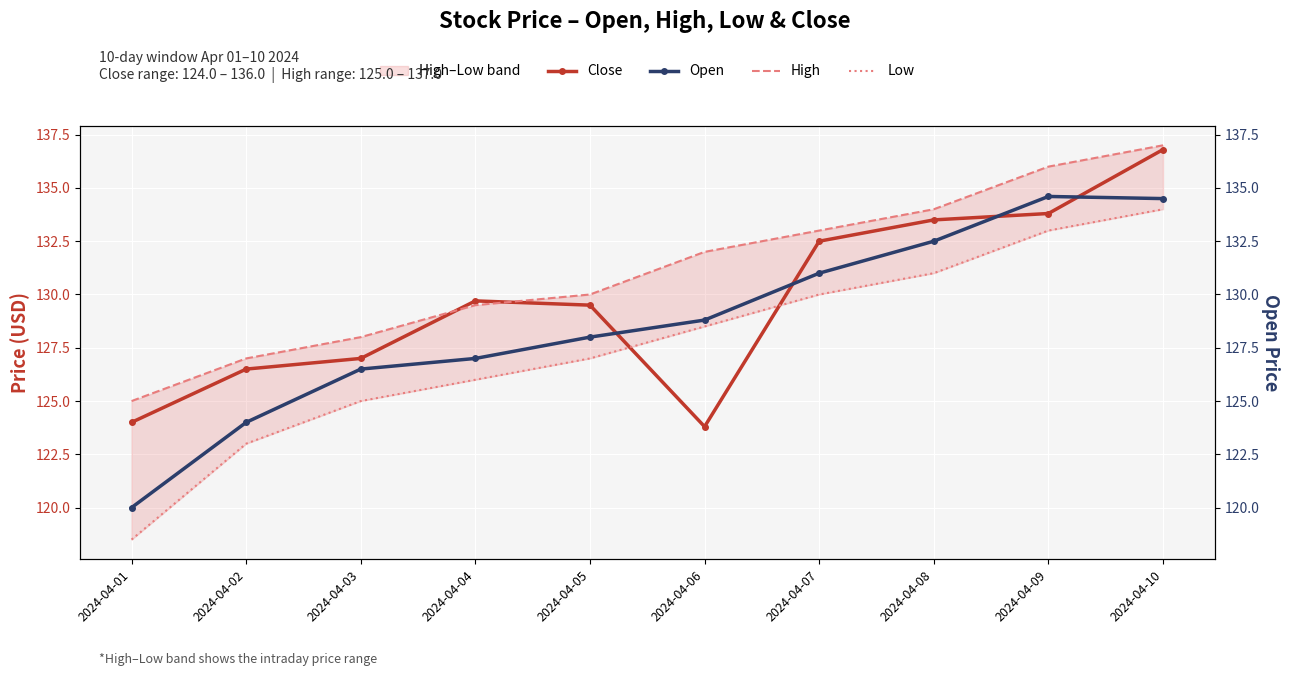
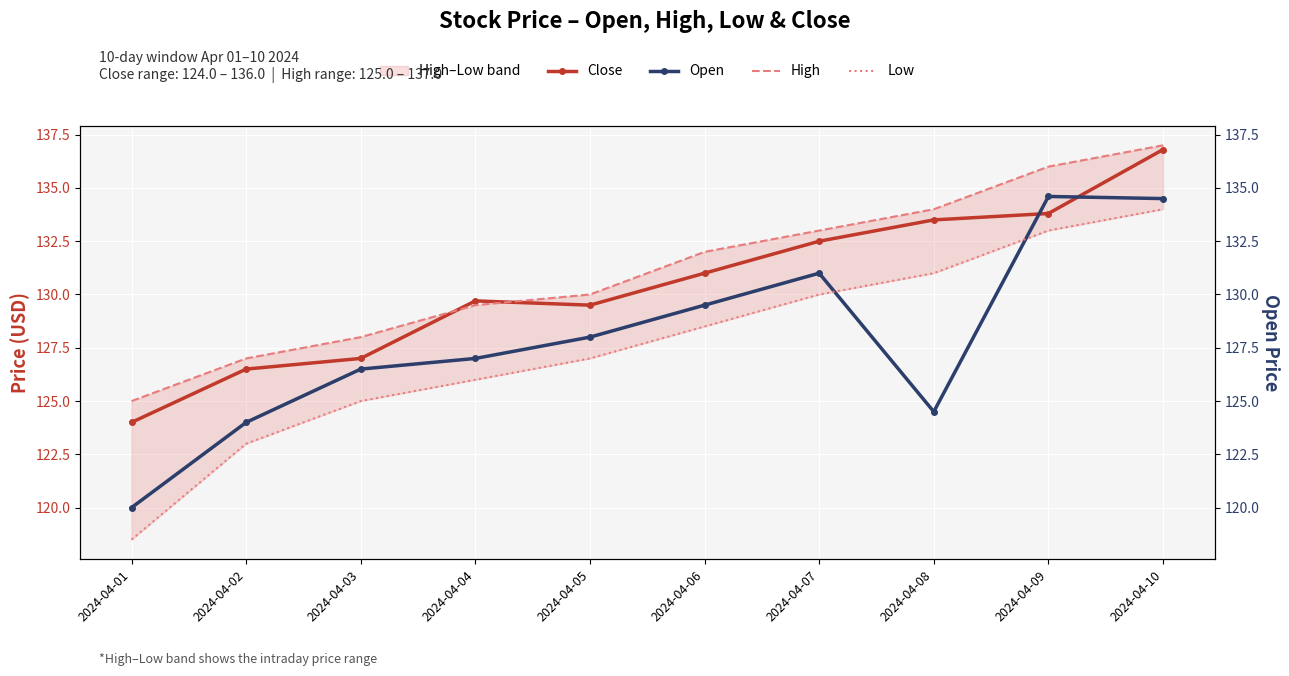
  {
    "Close": {
      "2024-04-01": 124.0,
      "2024-04-02": 126.5,
      "2024-04-03": 127.0,
      "2024-04-04": 129.7,
      "2024-04-05": 129.5,
-     "2024-04-06": 123.8,
+     "2024-04-06": 131.0,
      "2024-04-07": 132.5,
      "2024-04-08": 133.5,
      "2024-04-09": 133.8,
      "2024-04-10": 136.8
    },
    "Open": {
      "2024-04-01": 120.0,
      "2024-04-02": 124.0,
      "2024-04-03": 126.5,
      "2024-04-04": 127.0,
      "2024-04-05": 128.0,
-     "2024-04-06": 128.8,
+     "2024-04-06": 129.5,
      "2024-04-07": 131.0,
-     "2024-04-08": 132.5,
+     "2024-04-08": 124.5,
      "2024-04-09": 134.6,
      "2024-04-10": 134.5
    }
  }
